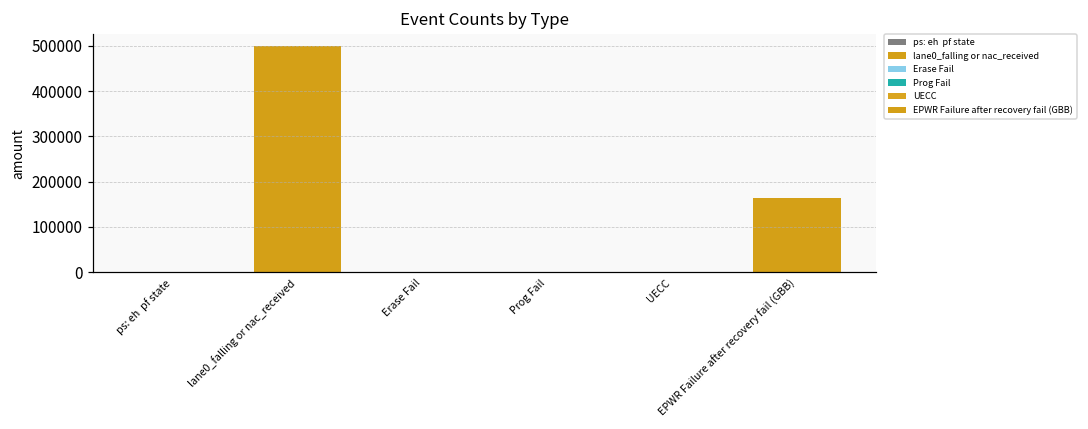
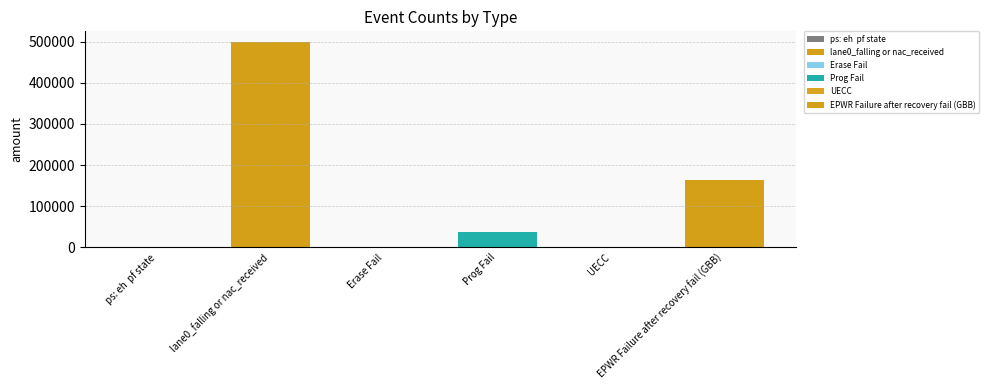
  {
    "lane0_falling or nac_received": 500000,
-   "Prog Fail": 0,
+   "Prog Fail": 40000,
    "EPWR Failure after recovery fail (GBB)": 160000
  }
